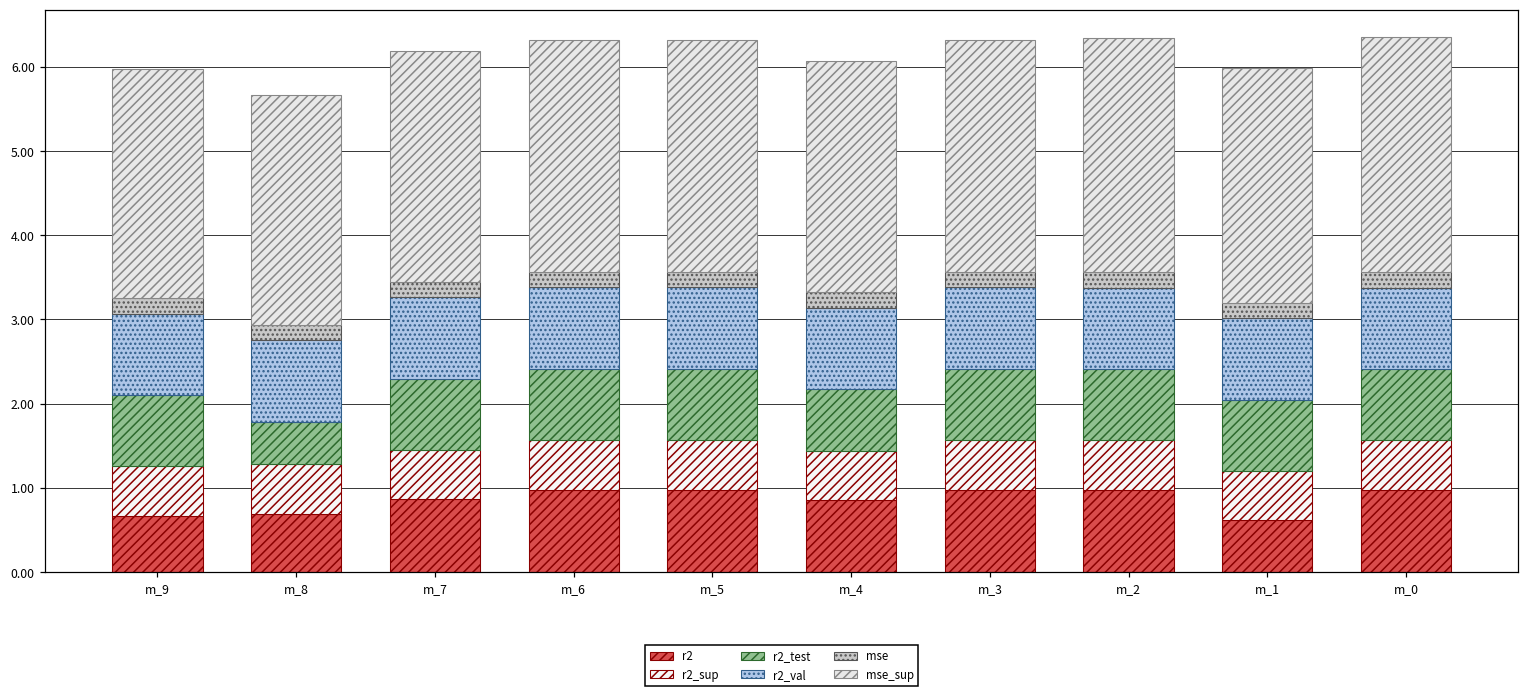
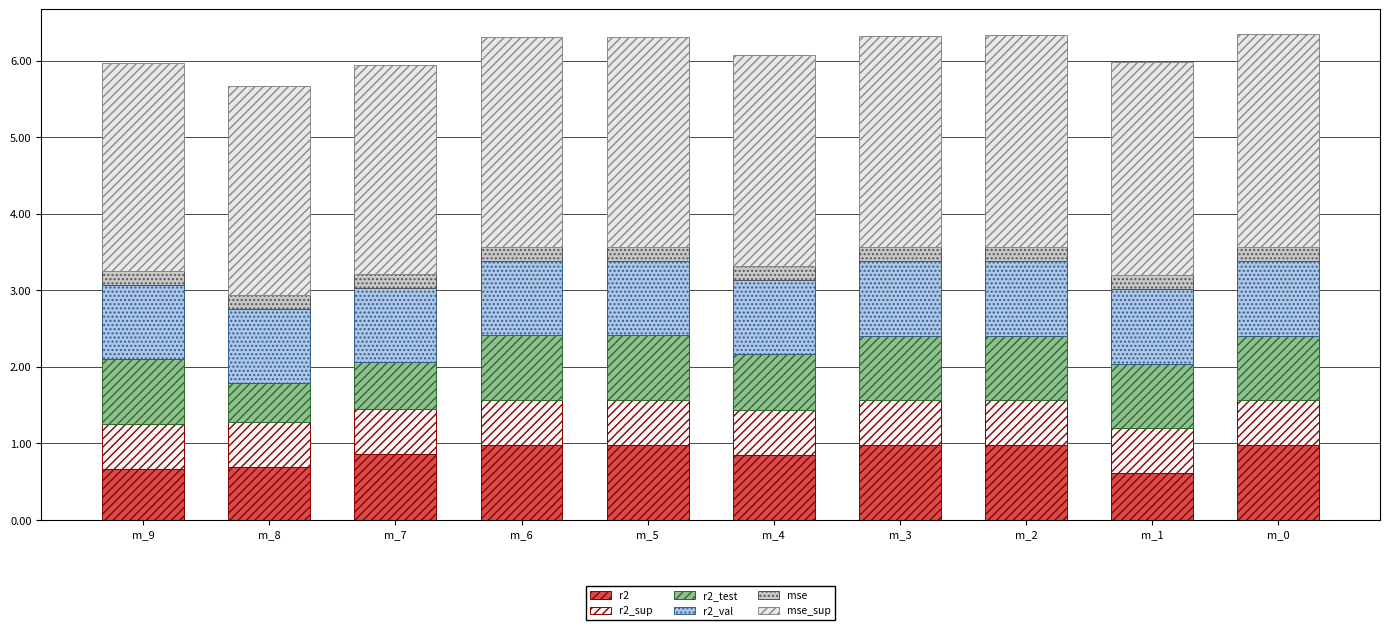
  {
    "r2": {
      "m_9": 0.7,
      "m_8": 0.7,
      "m_7": 0.9,
      "m_6": 1.0,
      "m_5": 1.0,
      "m_4": 0.9,
      "m_3": 1.0,
      "m_2": 1.0,
      "m_1": 0.6,
      "m_0": 1.0
    },
    "r2_test": {
      "m_9": 0.8,
      "m_8": 0.5,
-     "m_7": 0.8,
+     "m_7": 0.6,
      "m_6": 0.8,
      "m_5": 0.8,
      "m_4": 0.7,
      "m_3": 0.8,
      "m_2": 0.8,
      "m_1": 0.8,
      "m_0": 0.8
    }
  }
